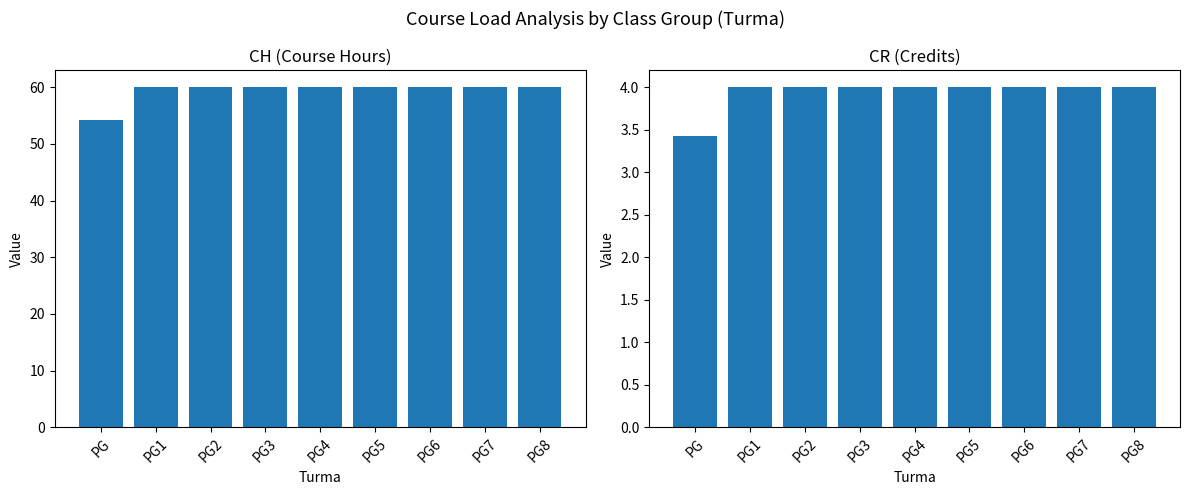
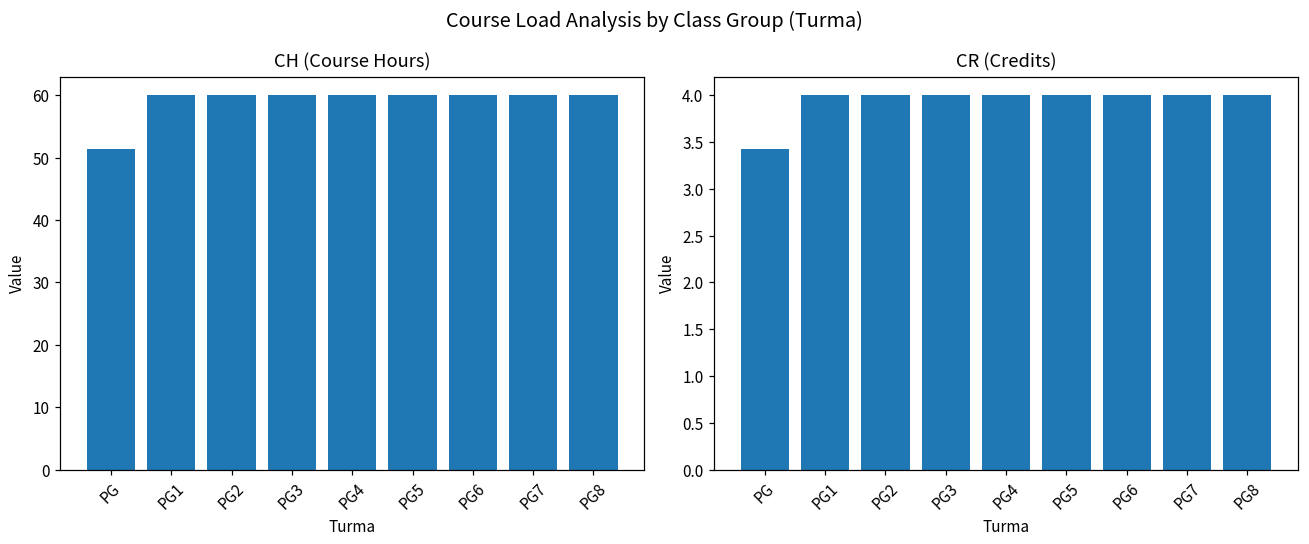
  {
    "CH (Course Hours)": {
-     "PG": 54,
+     "PG": 51,
      "PG1": 60,
      "PG2": 60,
      "PG3": 60,
      "PG4": 60,
      "PG5": 60,
      "PG6": 60,
      "PG7": 60,
      "PG8": 60
    },
    "CR (Credits)": {
      "PG": 3.4,
      "PG1": 4.0,
      "PG2": 4.0,
      "PG3": 4.0,
      "PG4": 4.0,
      "PG5": 4.0,
      "PG6": 4.0,
      "PG7": 4.0,
      "PG8": 4.0
    }
  }
